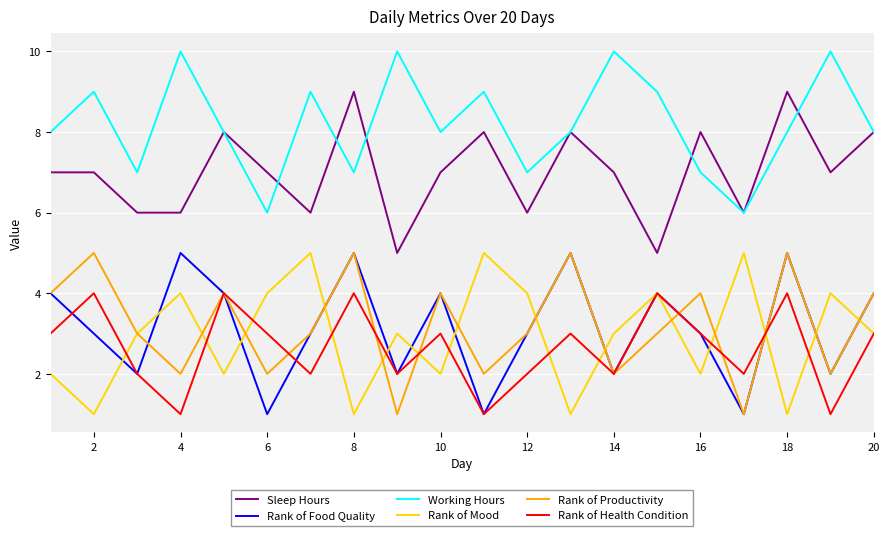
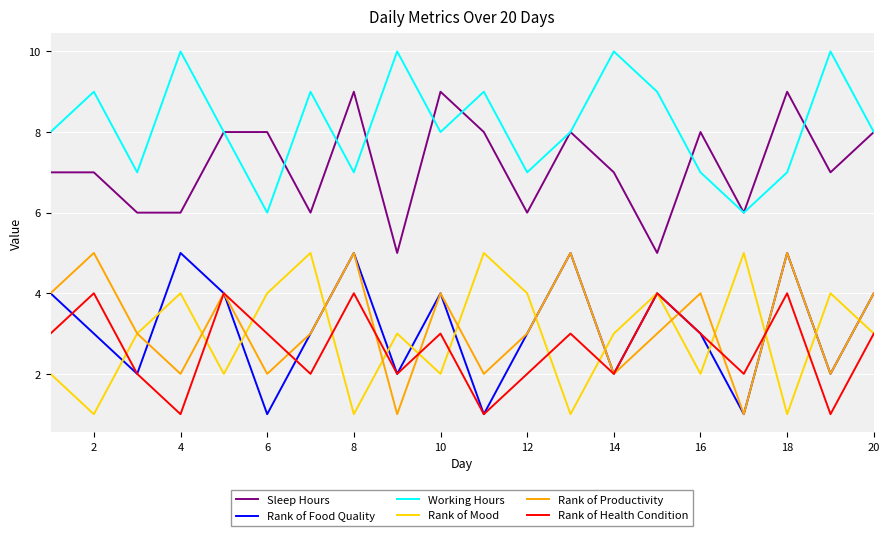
  {
    "Sleep Hours": {
      "2": 7,
      "4": 6,
-     "6": 7,
+     "6": 8,
      "8": 9,
-     "10": 7,
+     "10": 9,
      "12": 6,
      "14": 7,
      "16": 8,
      "18": 9
    },
    "Rank of Food Quality": {
      "2": 3,
      "4": 5,
      "6": 1
    },
    "Working Hours": {
      "2": 9,
      "4": 10,
      "6": 6,
      "8": 7,
      "10": 8,
      "12": 7,
      "14": 10,
      "16": 7,
-     "18": 8
+     "18": 7
    },
    "Rank of Health Condition": {
      "2": 4,
      "4": 1,
      "6": 3,
      "8": 4,
      "10": 3,
      "12": 2,
      "18": 4
    }
  }
